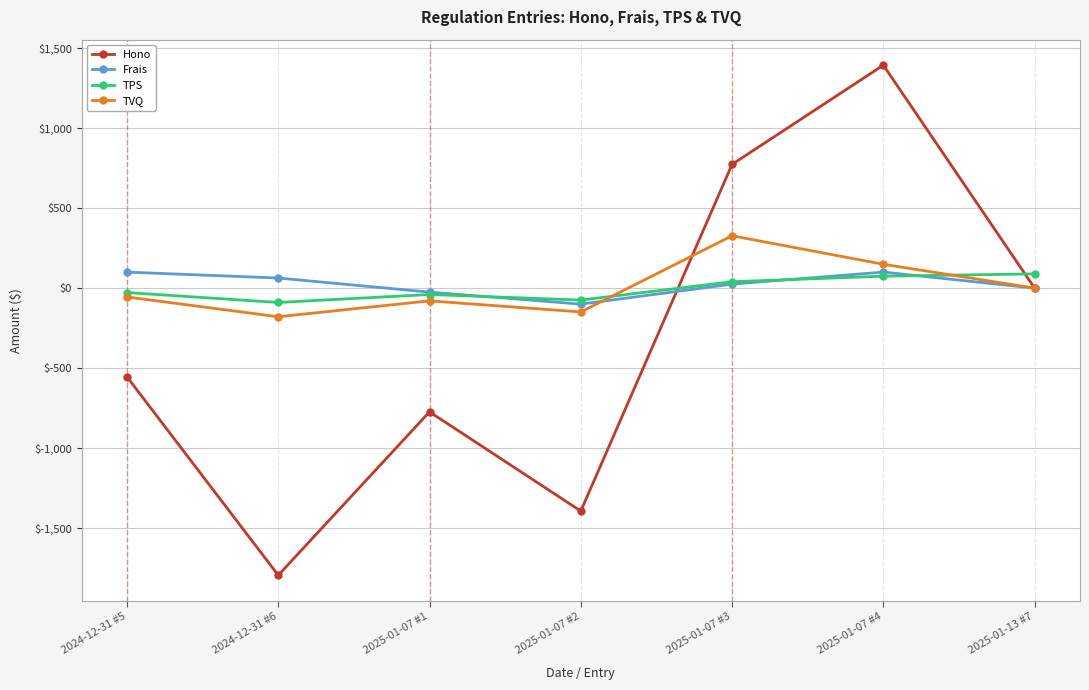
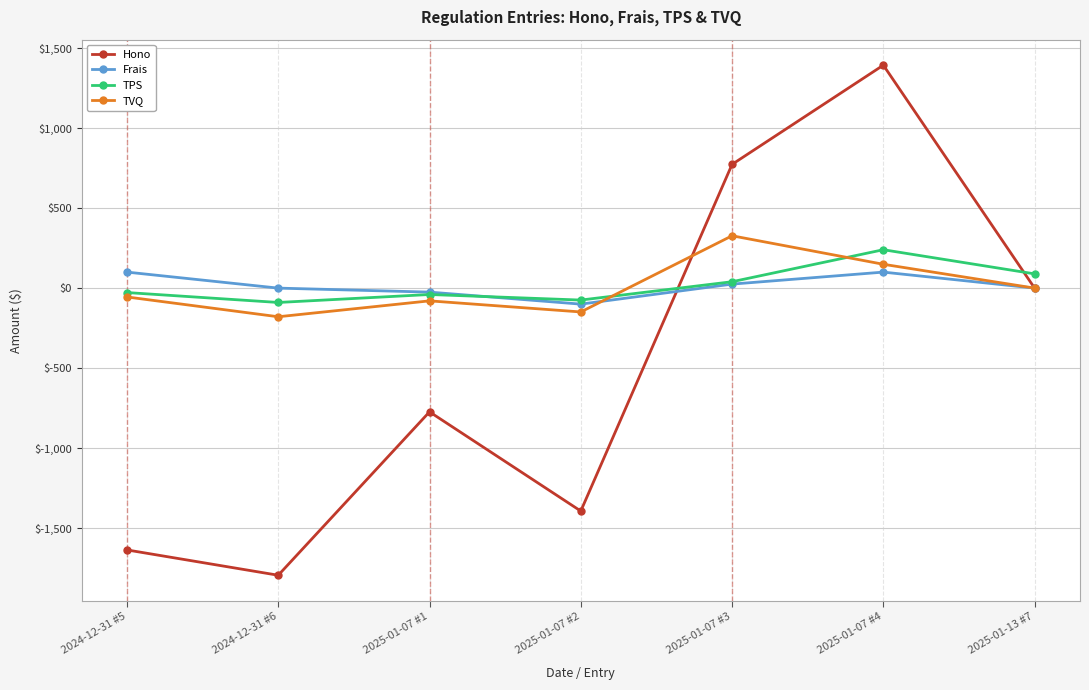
  {
    "Hono": {
-     "2024-12-31 #5": "$-550",
+     "2024-12-31 #5": "$-1,640",
      "2024-12-31 #6": "$-1,790",
      "2025-01-07 #1": "$-770",
      "2025-01-07 #2": "$-1,390",
      "2025-01-07 #3": "$770",
      "2025-01-07 #4": "$1,390"
    },
    "Frais": {
      "2024-12-31 #5": "$100",
-     "2024-12-31 #6": "$60",
+     "2024-12-31 #6": "$0",
      "2025-01-07 #2": "$-100",
      "2025-01-07 #4": "$100"
    },
    "TPS": {
      "2024-12-31 #5": "$-30",
      "2024-12-31 #6": "$-90",
      "2025-01-07 #2": "$-70",
-     "2025-01-07 #4": "$70",
+     "2025-01-07 #4": "$240",
      "2025-01-13 #7": "$90"
    },
    "TVQ": {
      "2024-12-31 #5": "$-60",
      "2024-12-31 #6": "$-180",
      "2025-01-07 #1": "$-80",
      "2025-01-07 #2": "$-150",
      "2025-01-07 #3": "$330",
      "2025-01-07 #4": "$150"
    }
  }
